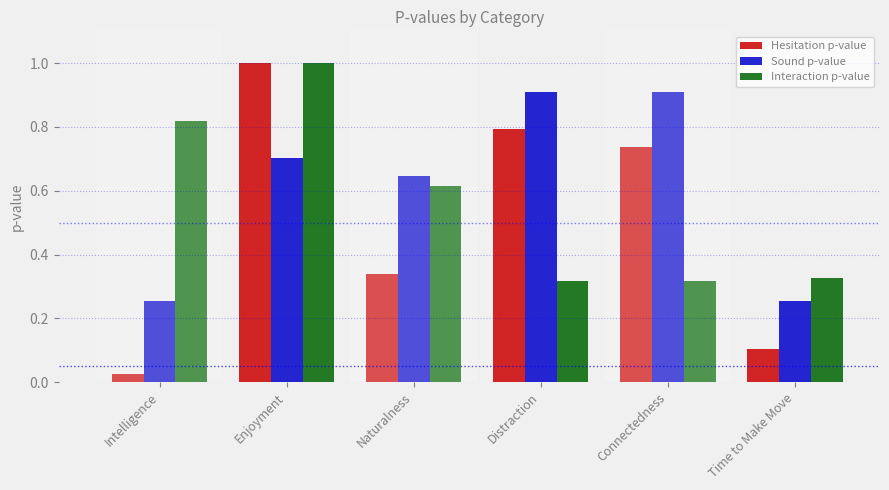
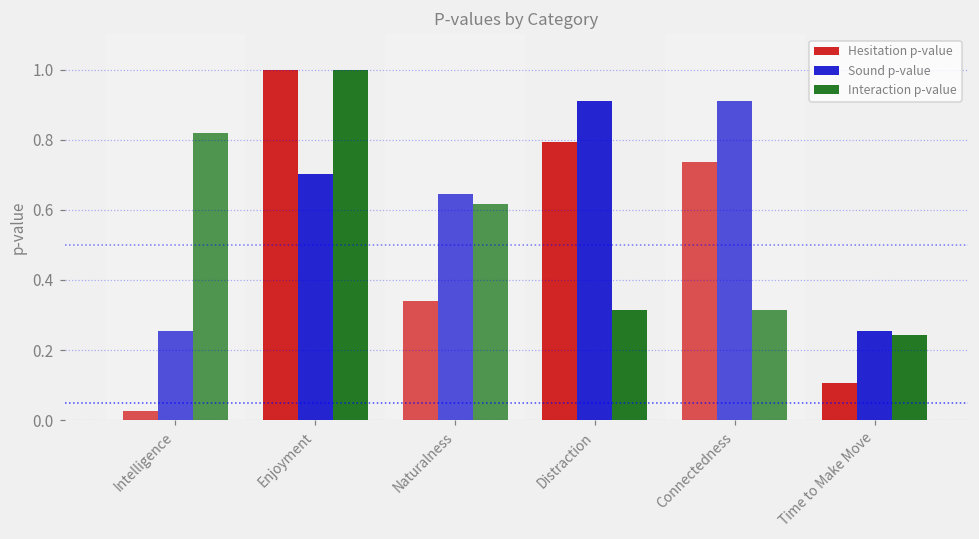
  {
    "Hesitation p-value": {
      "Intelligence": 0.03,
      "Enjoyment": 1.00,
      "Naturalness": 0.34,
      "Distraction": 0.79,
      "Connectedness": 0.74,
      "Time to Make Move": 0.11
    },
    "Sound p-value": {
      "Intelligence": 0.26,
      "Enjoyment": 0.70,
      "Naturalness": 0.65,
      "Distraction": 0.91,
      "Connectedness": 0.91,
      "Time to Make Move": 0.25
    },
    "Interaction p-value": {
      "Intelligence": 0.82,
      "Enjoyment": 1.00,
      "Naturalness": 0.62,
      "Distraction": 0.32,
      "Connectedness": 0.32,
-     "Time to Make Move": 0.32
+     "Time to Make Move": 0.24
    }
  }
